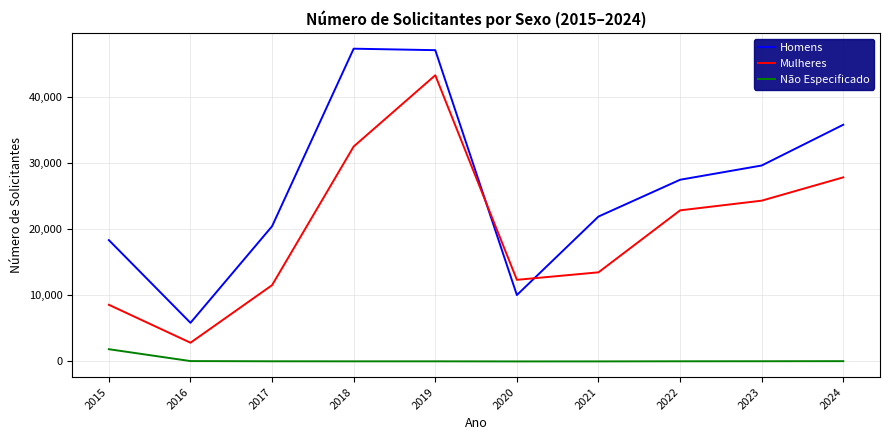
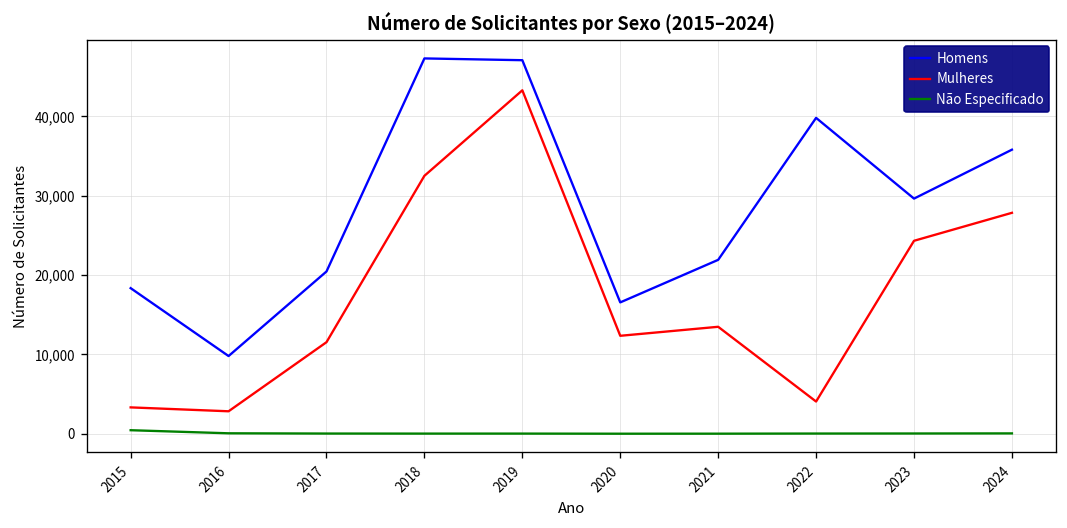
  {
    "Homens": {
      "2015": "18,000",
-     "2016": "6,000",
+     "2016": "10,000",
      "2017": "20,000",
      "2018": "47,000",
      "2019": "47,000",
-     "2020": "10,000",
+     "2020": "17,000",
      "2021": "22,000",
-     "2022": "27,000",
+     "2022": "40,000",
      "2023": "30,000",
      "2024": "36,000"
    },
    "Mulheres": {
-     "2015": "9,000",
+     "2015": "3,000",
      "2016": "3,000",
      "2017": "12,000",
      "2018": "33,000",
      "2019": "43,000",
      "2020": "12,000",
      "2021": "13,000",
-     "2022": "23,000",
+     "2022": "4,000",
      "2023": "24,000",
      "2024": "28,000"
    },
    "Não Especificado": {
-     "2015": "2,000",
+     "2015": "0",
      "2016": "0",
      "2017": "0",
      "2018": "0",
      "2019": "0",
      "2020": "0",
      "2021": "0",
      "2022": "0",
      "2023": "0",
      "2024": "0"
    }
  }
